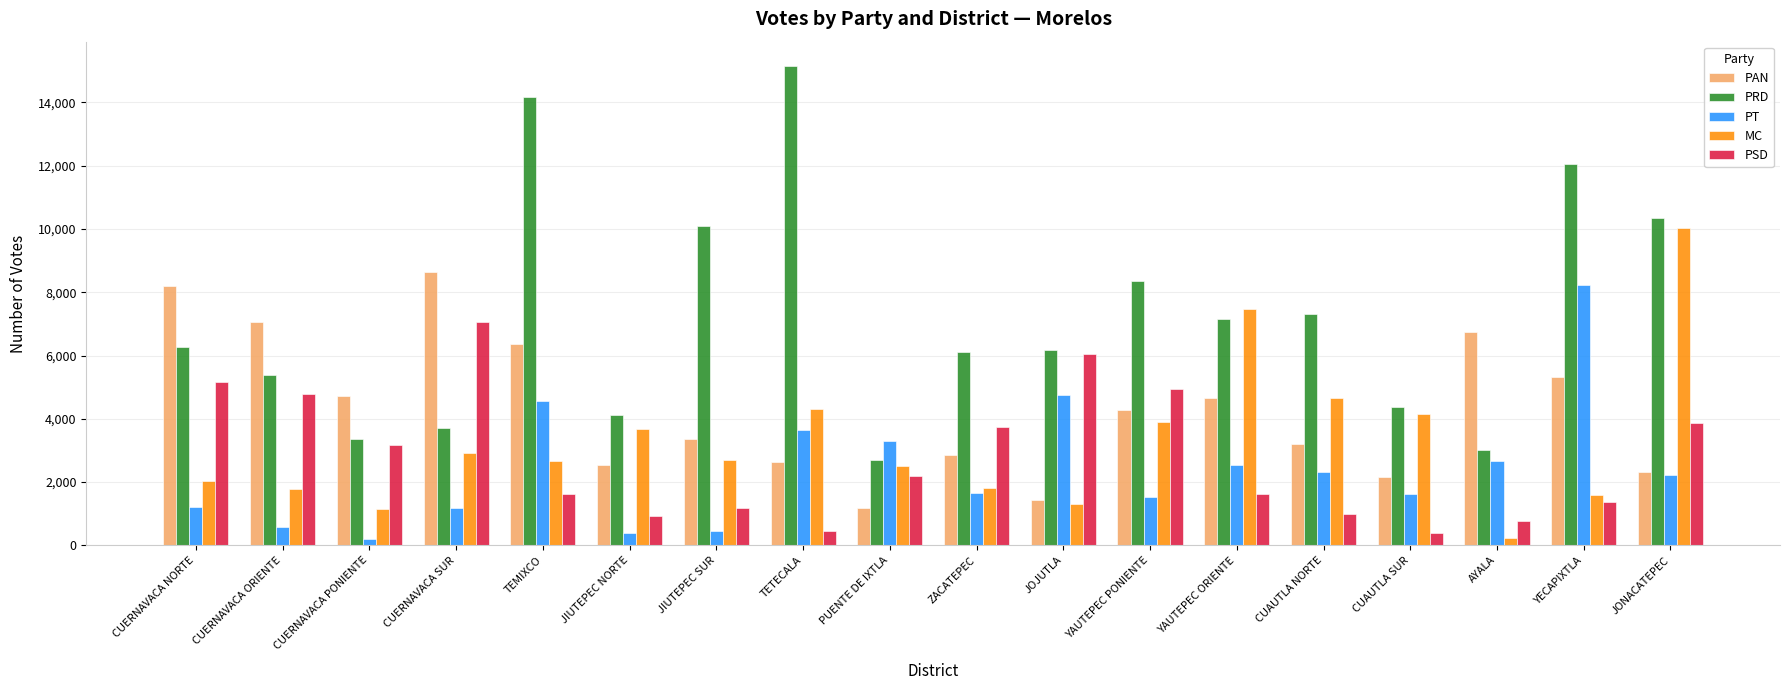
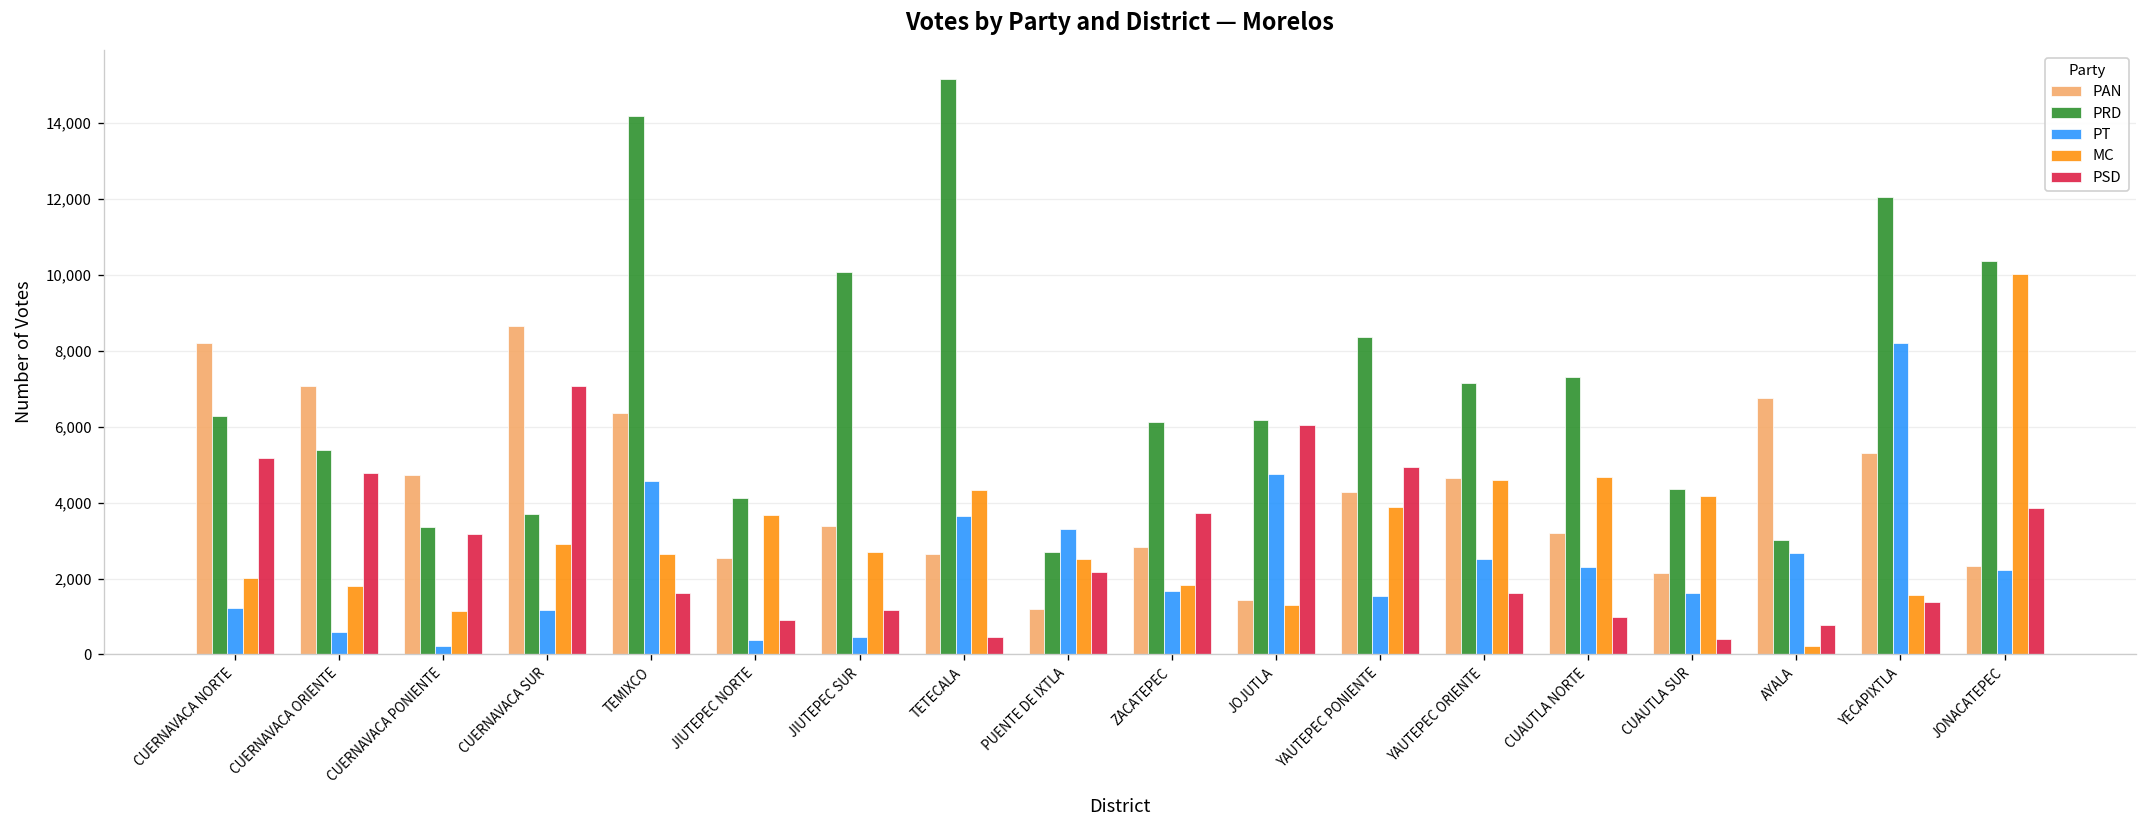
  {
    "PAN": {
      "CUERNAVACA NORTE": "8,200",
      "CUERNAVACA ORIENTE": "7,100",
      "CUERNAVACA PONIENTE": "4,700",
      "CUERNAVACA SUR": "8,600",
      "TEMIXCO": "6,400",
      "JIUTEPEC NORTE": "2,500",
      "JIUTEPEC SUR": "3,400",
      "TETECALA": "2,600",
      "PUENTE DE IXTLA": "1,200",
      "ZACATEPEC": "2,800",
      "JOJUTLA": "1,400",
      "YAUTEPEC PONIENTE": "4,300",
      "YAUTEPEC ORIENTE": "4,700",
      "CUAUTLA NORTE": "3,200",
      "CUAUTLA SUR": "2,200",
      "AYALA": "6,700",
      "YECAPIXTLA": "5,300",
      "JONACATEPEC": "2,300"
    },
    "PRD": {
      "CUERNAVACA NORTE": "6,300",
      "CUERNAVACA ORIENTE": "5,400",
      "CUERNAVACA PONIENTE": "3,400",
      "CUERNAVACA SUR": "3,700",
      "TEMIXCO": "14,200",
      "JIUTEPEC NORTE": "4,100",
      "JIUTEPEC SUR": "10,100",
      "TETECALA": "15,200",
      "PUENTE DE IXTLA": "2,700",
      "ZACATEPEC": "6,100",
      "JOJUTLA": "6,200",
      "YAUTEPEC PONIENTE": "8,400",
      "YAUTEPEC ORIENTE": "7,200",
      "CUAUTLA NORTE": "7,300",
      "CUAUTLA SUR": "4,400",
      "AYALA": "3,000",
      "YECAPIXTLA": "12,000",
      "JONACATEPEC": "10,400"
    },
    "PT": {
      "CUERNAVACA NORTE": "1,200",
      "CUERNAVACA ORIENTE": "600",
      "CUERNAVACA PONIENTE": "200",
      "CUERNAVACA SUR": "1,200",
      "TEMIXCO": "4,600",
      "JIUTEPEC NORTE": "400",
      "JIUTEPEC SUR": "500",
      "TETECALA": "3,700",
      "PUENTE DE IXTLA": "3,300",
      "ZACATEPEC": "1,700",
      "JOJUTLA": "4,700",
      "YAUTEPEC PONIENTE": "1,500",
      "YAUTEPEC ORIENTE": "2,500",
      "CUAUTLA NORTE": "2,300",
      "CUAUTLA SUR": "1,600",
      "AYALA": "2,700",
      "YECAPIXTLA": "8,200",
      "JONACATEPEC": "2,200"
    },
    "MC": {
      "CUERNAVACA NORTE": "2,000",
      "CUERNAVACA ORIENTE": "1,800",
      "CUERNAVACA PONIENTE": "1,200",
      "CUERNAVACA SUR": "2,900",
      "TEMIXCO": "2,700",
      "JIUTEPEC NORTE": "3,700",
      "JIUTEPEC SUR": "2,700",
      "TETECALA": "4,300",
      "PUENTE DE IXTLA": "2,500",
      "ZACATEPEC": "1,800",
      "JOJUTLA": "1,300",
      "YAUTEPEC PONIENTE": "3,900",
-     "YAUTEPEC ORIENTE": "7,500",
+     "YAUTEPEC ORIENTE": "4,600",
      "CUAUTLA NORTE": "4,700",
      "CUAUTLA SUR": "4,200",
      "AYALA": "200",
      "YECAPIXTLA": "1,600",
      "JONACATEPEC": "10,000"
    },
    "PSD": {
      "CUERNAVACA NORTE": "5,200",
      "CUERNAVACA ORIENTE": "4,800",
      "CUERNAVACA PONIENTE": "3,200",
      "CUERNAVACA SUR": "7,100",
      "TEMIXCO": "1,600",
      "JIUTEPEC NORTE": "900",
      "JIUTEPEC SUR": "1,200",
      "TETECALA": "500",
      "PUENTE DE IXTLA": "2,200",
      "ZACATEPEC": "3,700",
      "JOJUTLA": "6,100",
      "YAUTEPEC PONIENTE": "4,900",
      "YAUTEPEC ORIENTE": "1,600",
      "CUAUTLA NORTE": "1,000",
      "CUAUTLA SUR": "400",
      "AYALA": "800",
      "YECAPIXTLA": "1,400",
      "JONACATEPEC": "3,900"
    }
  }
